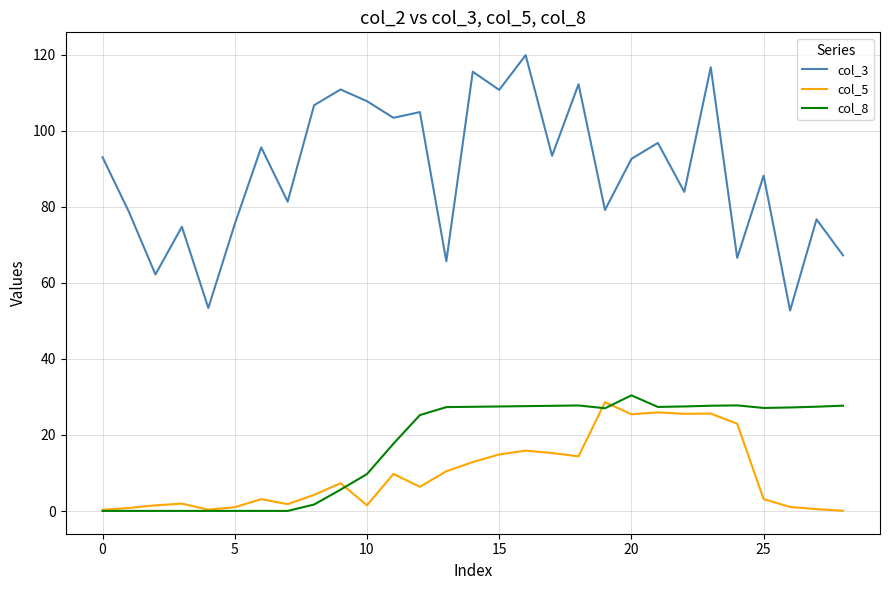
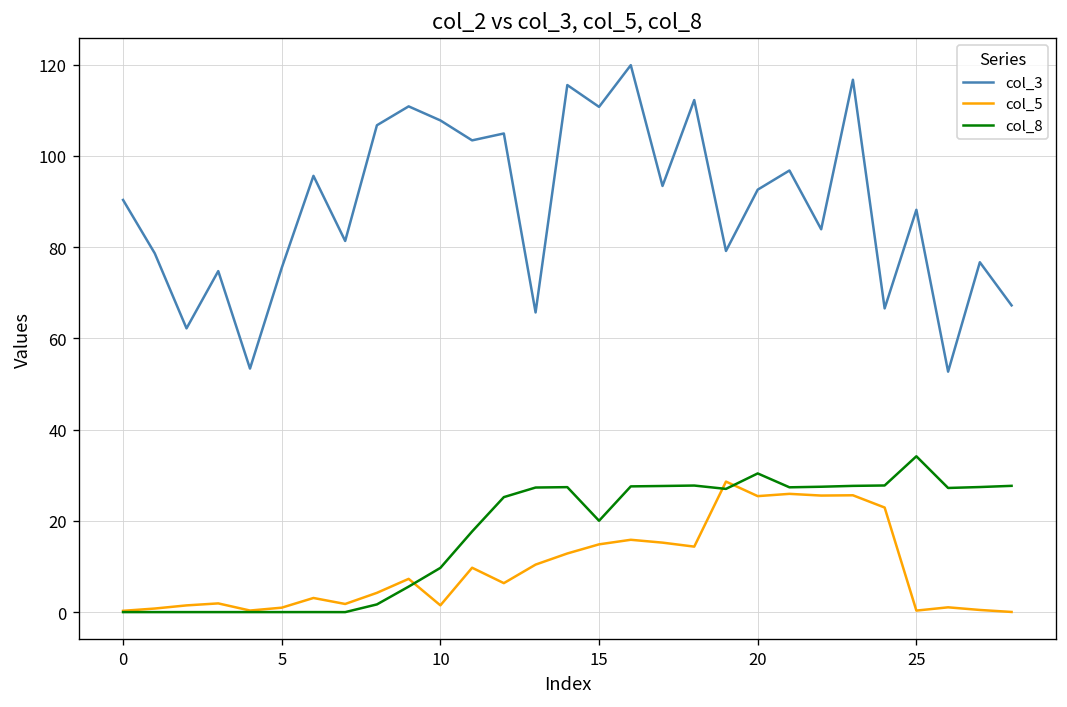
  {
    "col_3": {
-     "0": 93,
+     "0": 90,
      "5": 75,
      "10": 108,
      "15": 111,
      "20": 93,
      "25": 88
    },
    "col_5": {
      "5": 1,
      "10": 2,
      "15": 15,
      "20": 25,
-     "25": 3
+     "25": 0
    },
    "col_8": {
      "5": 0,
      "10": 10,
-     "15": 27,
+     "15": 20,
      "20": 30,
-     "25": 27
+     "25": 34
    }
  }
